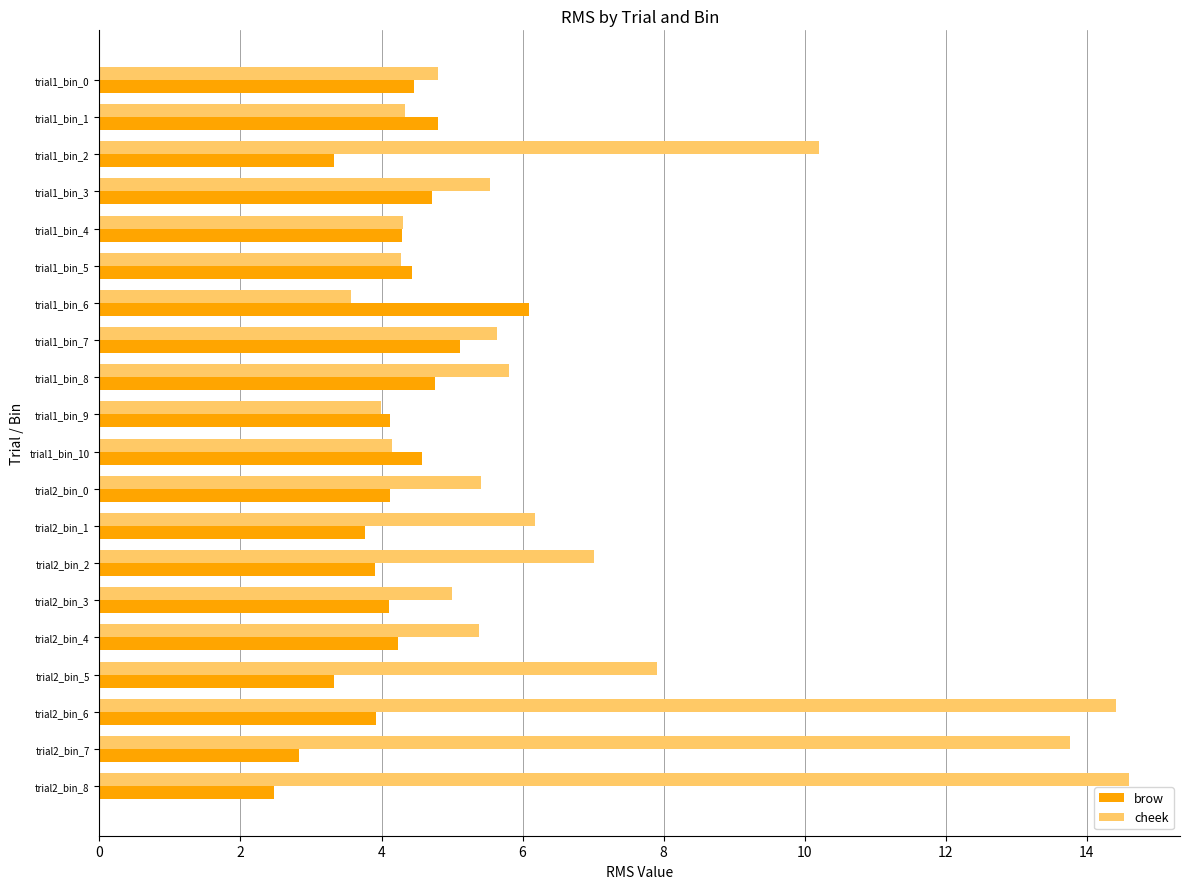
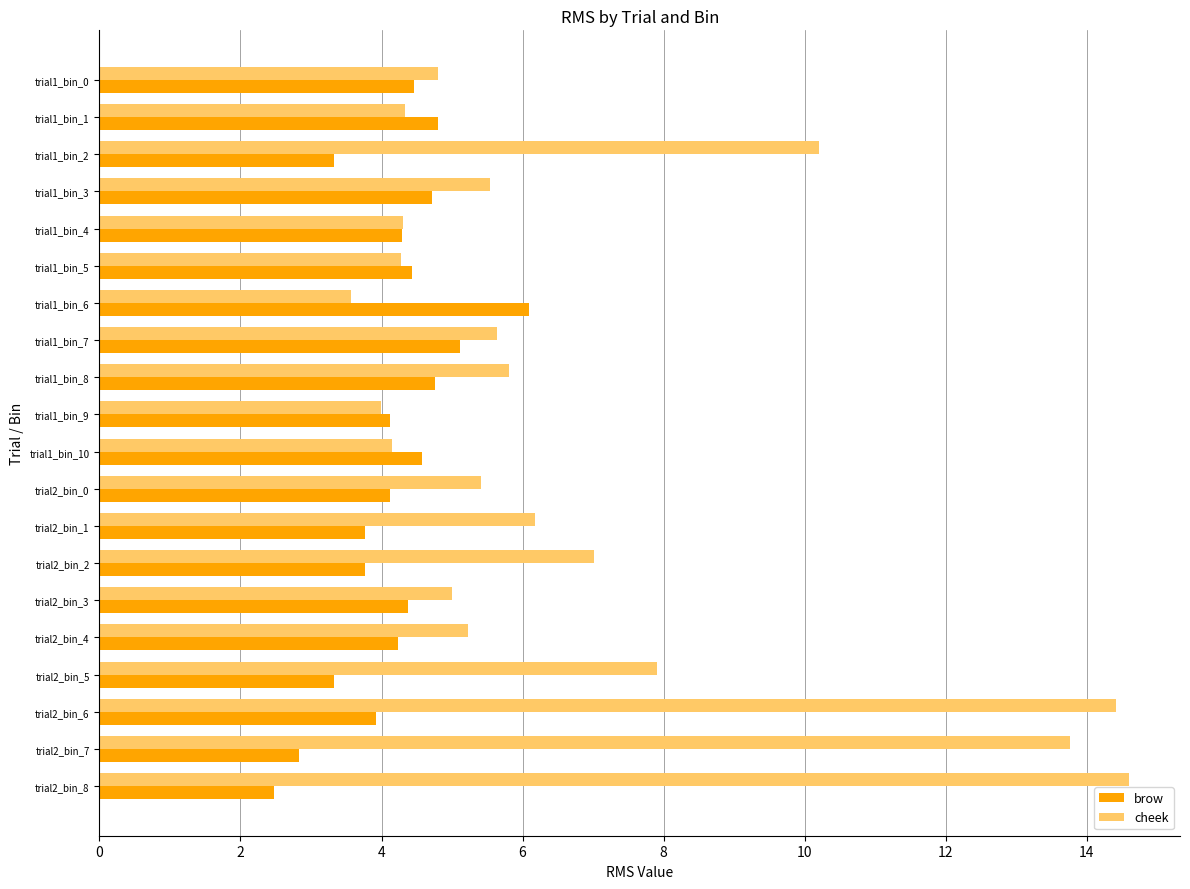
  {
    "brow": {
      "trial1_bin_0": 4.5,
      "trial1_bin_1": 4.8,
      "trial1_bin_2": 3.3,
      "trial1_bin_3": 4.7,
      "trial1_bin_4": 4.3,
      "trial1_bin_5": 4.4,
      "trial1_bin_6": 6.1,
      "trial1_bin_7": 5.1,
      "trial1_bin_8": 4.8,
      "trial1_bin_9": 4.1,
      "trial1_bin_10": 4.6,
      "trial2_bin_0": 4.1,
      "trial2_bin_1": 3.8,
-     "trial2_bin_2": 3.9,
-     "trial2_bin_3": 4.1,
+     "trial2_bin_2": 3.8,
+     "trial2_bin_3": 4.4,
      "trial2_bin_4": 4.2,
      "trial2_bin_5": 3.3,
      "trial2_bin_6": 3.9,
      "trial2_bin_7": 2.8,
      "trial2_bin_8": 2.5
    },
    "cheek": {
      "trial1_bin_0": 4.8,
      "trial1_bin_1": 4.3,
      "trial1_bin_2": 10.2,
      "trial1_bin_3": 5.5,
      "trial1_bin_4": 4.3,
      "trial1_bin_5": 4.3,
      "trial1_bin_6": 3.6,
      "trial1_bin_7": 5.6,
      "trial1_bin_8": 5.8,
      "trial1_bin_9": 4.0,
      "trial1_bin_10": 4.2,
      "trial2_bin_0": 5.4,
      "trial2_bin_1": 6.2,
      "trial2_bin_2": 7.0,
      "trial2_bin_3": 5.0,
-     "trial2_bin_4": 5.4,
+     "trial2_bin_4": 5.2,
      "trial2_bin_5": 7.9,
      "trial2_bin_6": 14.4,
      "trial2_bin_7": 13.8,
      "trial2_bin_8": 14.6
    }
  }
